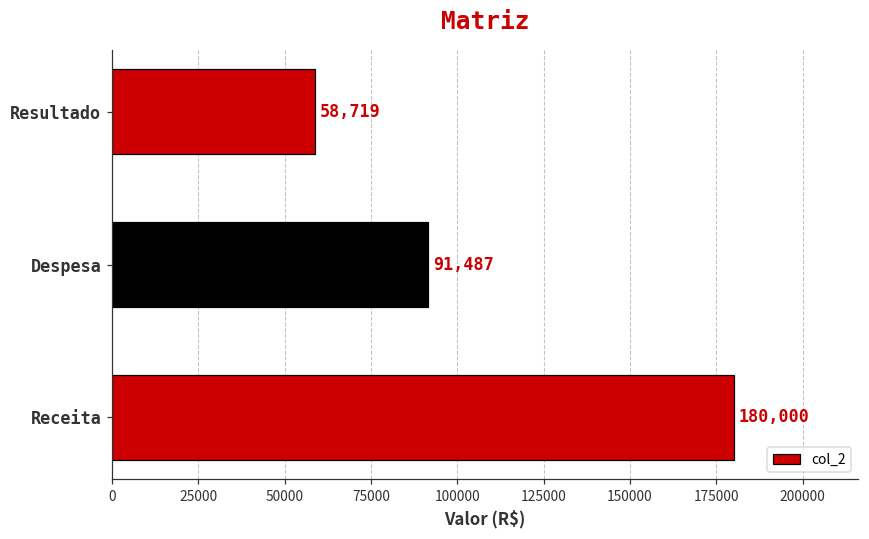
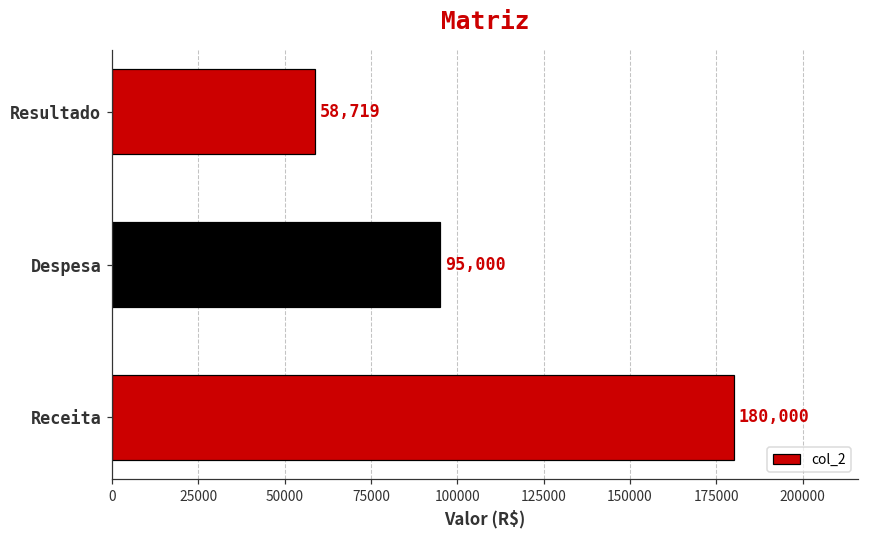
  {
    "Resultado": "58,719",
-   "Despesa": "91,487",
+   "Despesa": "95,000",
    "Receita": "180,000"
  }
